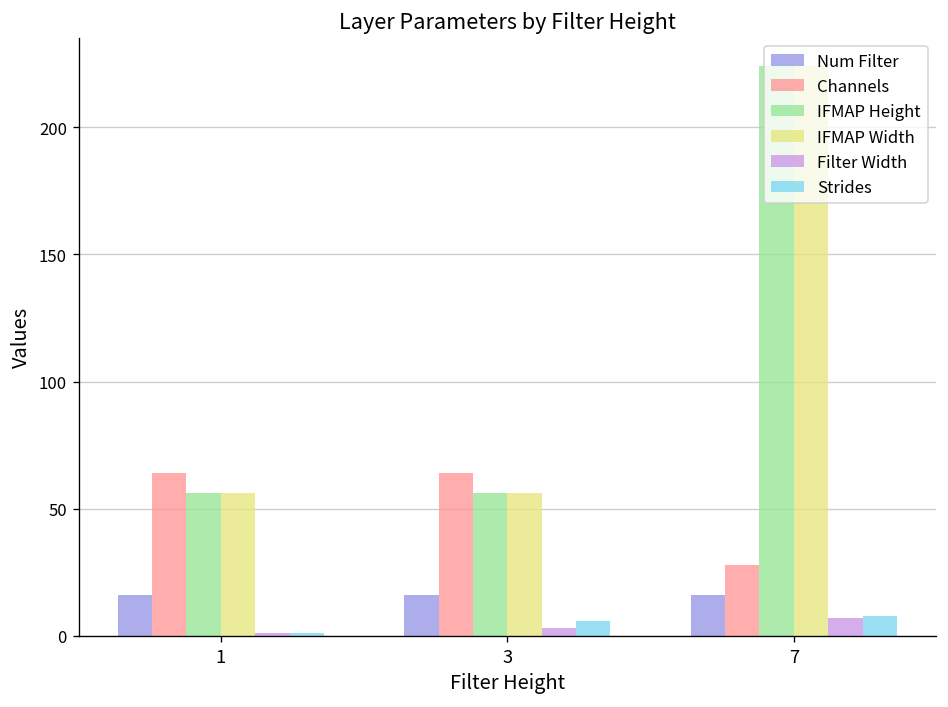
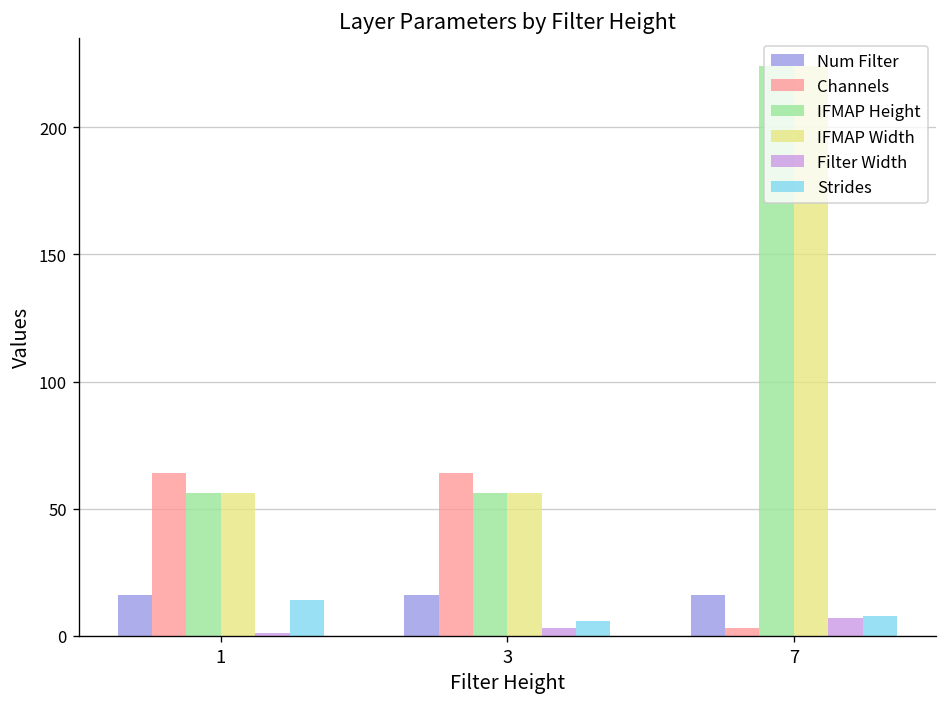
  {
    "Channels": {
      "1": 64,
      "3": 64,
-     "7": 28
+     "7": 3
    },
    "IFMAP Height": {
      "1": 56,
      "3": 56
    },
    "IFMAP Width": {
      "1": 56,
      "3": 56
    },
    "Strides": {
-     "1": 1,
+     "1": 14,
      "3": 6,
      "7": 8
    }
  }
